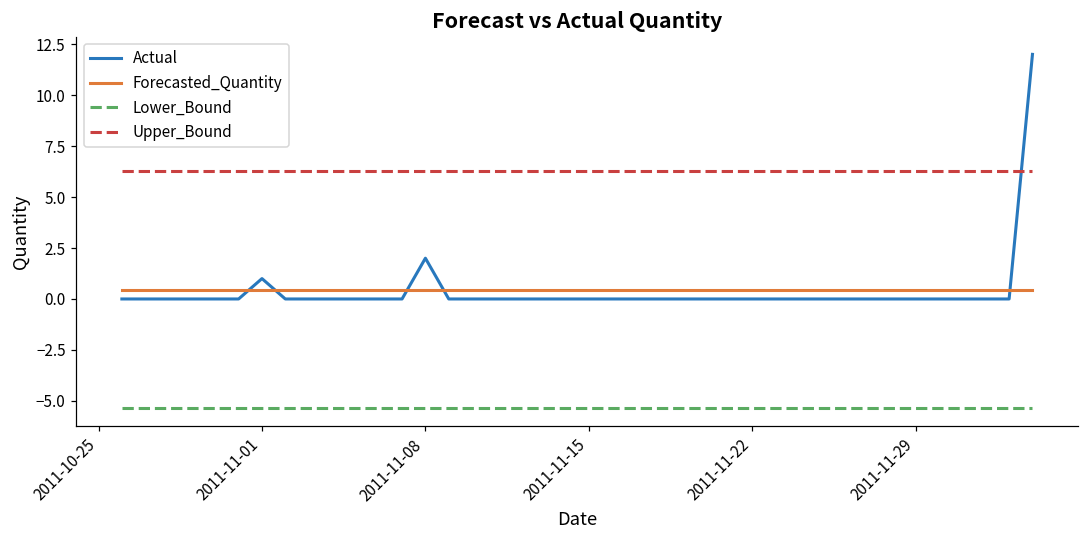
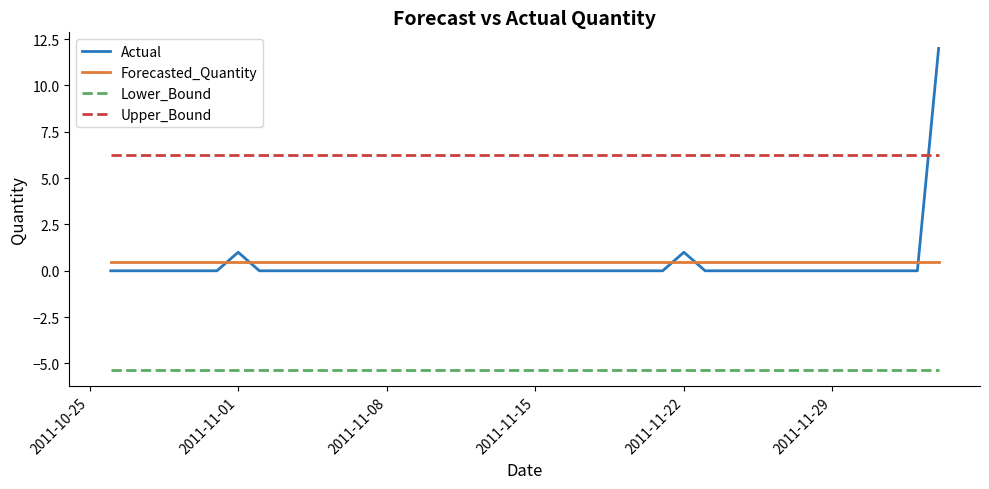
  {
    "Actual": {
      "2011-11-01": 1,
-     "2011-11-08": 2,
+     "2011-11-08": 0,
      "2011-11-15": 0,
-     "2011-11-22": 0,
+     "2011-11-22": 1,
      "2011-11-29": 0
    },
    "Forecasted_Quantity": {
      "2011-11-01": 0.5,
      "2011-11-08": 0.5,
      "2011-11-15": 0.5,
      "2011-11-22": 0.5,
      "2011-11-29": 0.5
    },
    "Lower_Bound": {
      "2011-11-01": -5.4,
      "2011-11-08": -5.4,
      "2011-11-15": -5.4,
      "2011-11-22": -5.4,
      "2011-11-29": -5.4
    },
    "Upper_Bound": {
      "2011-11-01": 6.3,
      "2011-11-08": 6.3,
      "2011-11-15": 6.3,
      "2011-11-22": 6.3,
      "2011-11-29": 6.3
    }
  }
